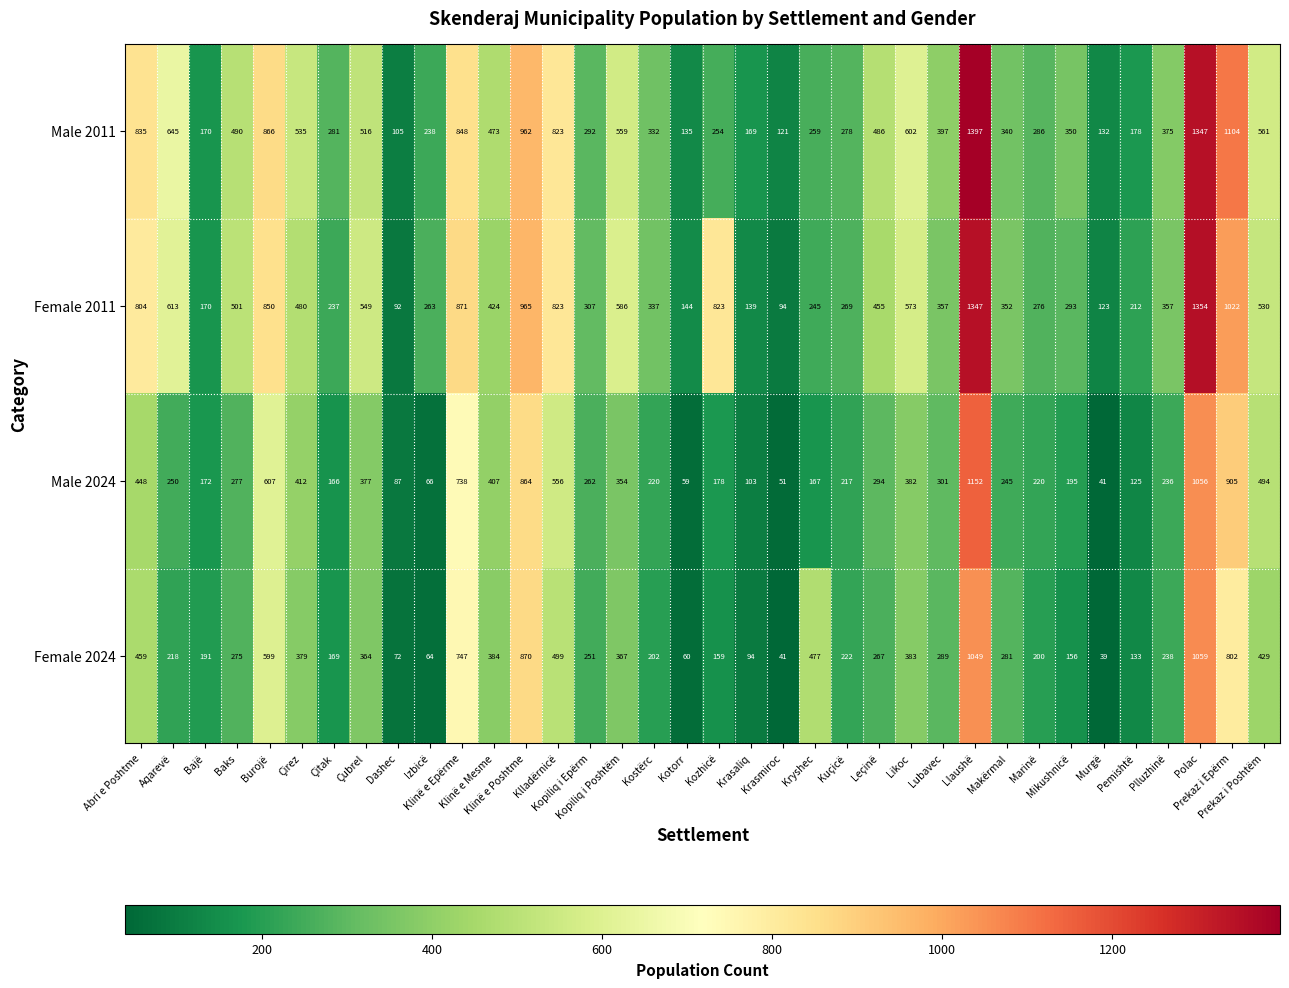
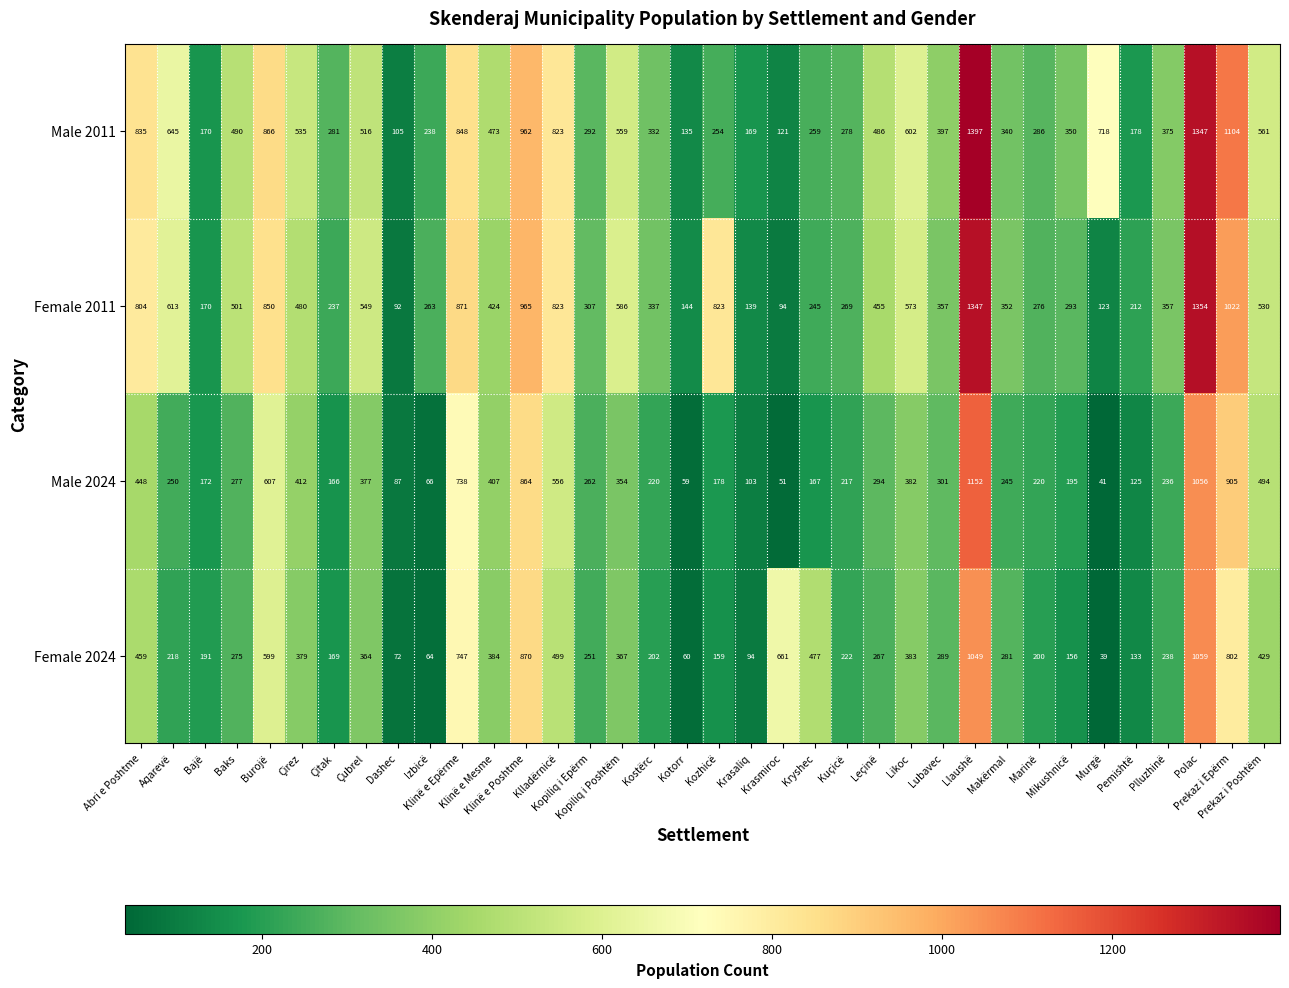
  {
    "Male 2011": {
      "Abri e Poshtme": 835,
      "Aqarevë": 645,
      "Bajë": 170,
      "Baks": 490,
      "Burojë": 866,
      "Çirez": 535,
      "Çitak": 281,
      "Çubrel": 516,
      "Dashec": 105,
      "Izbicë": 238,
      "Klinë e Epërme": 848,
      "Klinë e Mesme": 473,
      "Klinë e Poshtme": 962,
      "Klladërnicë": 823,
      "Kopiliq i Epërm": 292,
      "Kopiliq i Poshtëm": 559,
      "Kostërc": 332,
      "Kotorr": 135,
      "Kozhicë": 254,
      "Krasaliq": 169,
      "Krasmiroc": 121,
      "Kryshec": 259,
      "Kuçicë": 278,
      "Leçinë": 486,
      "Likoc": 602,
      "Lubavec": 397,
      "Llaushë": 1397,
      "Makërmal": 340,
      "Marinë": 286,
      "Mikushnicë": 350,
-     "Murgë": 132,
+     "Murgë": 718,
      "Pemishtë": 178,
      "Plluzhinë": 375,
      "Polac": 1347,
      "Prekaz i Epërm": 1104,
      "Prekaz i Poshtëm": 561
    },
    "Female 2011": {
      "Abri e Poshtme": 804,
      "Aqarevë": 613,
      "Bajë": 170,
      "Baks": 501,
      "Burojë": 850,
      "Çirez": 480,
      "Çitak": 237,
      "Çubrel": 549,
      "Dashec": 92,
      "Izbicë": 263,
      "Klinë e Epërme": 871,
      "Klinë e Mesme": 424,
      "Klinë e Poshtme": 965,
      "Klladërnicë": 823,
      "Kopiliq i Epërm": 307,
      "Kopiliq i Poshtëm": 586,
      "Kostërc": 337,
      "Kotorr": 144,
      "Kozhicë": 823,
      "Krasaliq": 139,
      "Krasmiroc": 94,
      "Kryshec": 245,
      "Kuçicë": 269,
      "Leçinë": 455,
      "Likoc": 573,
      "Lubavec": 357,
      "Llaushë": 1347,
      "Makërmal": 352,
      "Marinë": 276,
      "Mikushnicë": 293,
      "Murgë": 123,
      "Pemishtë": 212,
      "Plluzhinë": 357,
      "Polac": 1354,
      "Prekaz i Epërm": 1022,
      "Prekaz i Poshtëm": 530
    },
    "Male 2024": {
      "Abri e Poshtme": 448,
      "Aqarevë": 250,
      "Bajë": 172,
      "Baks": 277,
      "Burojë": 607,
      "Çirez": 412,
      "Çitak": 166,
      "Çubrel": 377,
      "Dashec": 87,
      "Izbicë": 66,
      "Klinë e Epërme": 738,
      "Klinë e Mesme": 407,
      "Klinë e Poshtme": 864,
      "Klladërnicë": 556,
      "Kopiliq i Epërm": 262,
      "Kopiliq i Poshtëm": 354,
      "Kostërc": 220,
      "Kotorr": 59,
      "Kozhicë": 178,
      "Krasaliq": 103,
      "Krasmiroc": 51,
      "Kryshec": 167,
      "Kuçicë": 217,
      "Leçinë": 294,
      "Likoc": 382,
      "Lubavec": 301,
      "Llaushë": 1152,
      "Makërmal": 245,
      "Marinë": 220,
      "Mikushnicë": 195,
      "Murgë": 41,
      "Pemishtë": 125,
      "Plluzhinë": 236,
      "Polac": 1056,
      "Prekaz i Epërm": 905,
      "Prekaz i Poshtëm": 494
    },
    "Female 2024": {
      "Abri e Poshtme": 459,
      "Aqarevë": 218,
      "Bajë": 191,
      "Baks": 275,
      "Burojë": 599,
      "Çirez": 379,
      "Çitak": 169,
      "Çubrel": 364,
      "Dashec": 72,
      "Izbicë": 64,
      "Klinë e Epërme": 747,
      "Klinë e Mesme": 384,
      "Klinë e Poshtme": 870,
      "Klladërnicë": 499,
      "Kopiliq i Epërm": 251,
      "Kopiliq i Poshtëm": 367,
      "Kostërc": 202,
      "Kotorr": 60,
      "Kozhicë": 159,
      "Krasaliq": 94,
-     "Krasmiroc": 41,
+     "Krasmiroc": 661,
      "Kryshec": 477,
      "Kuçicë": 222,
      "Leçinë": 267,
      "Likoc": 383,
      "Lubavec": 289,
      "Llaushë": 1049,
      "Makërmal": 281,
      "Marinë": 200,
      "Mikushnicë": 156,
      "Murgë": 39,
      "Pemishtë": 133,
      "Plluzhinë": 238,
      "Polac": 1059,
      "Prekaz i Epërm": 802,
      "Prekaz i Poshtëm": 429
    }
  }
